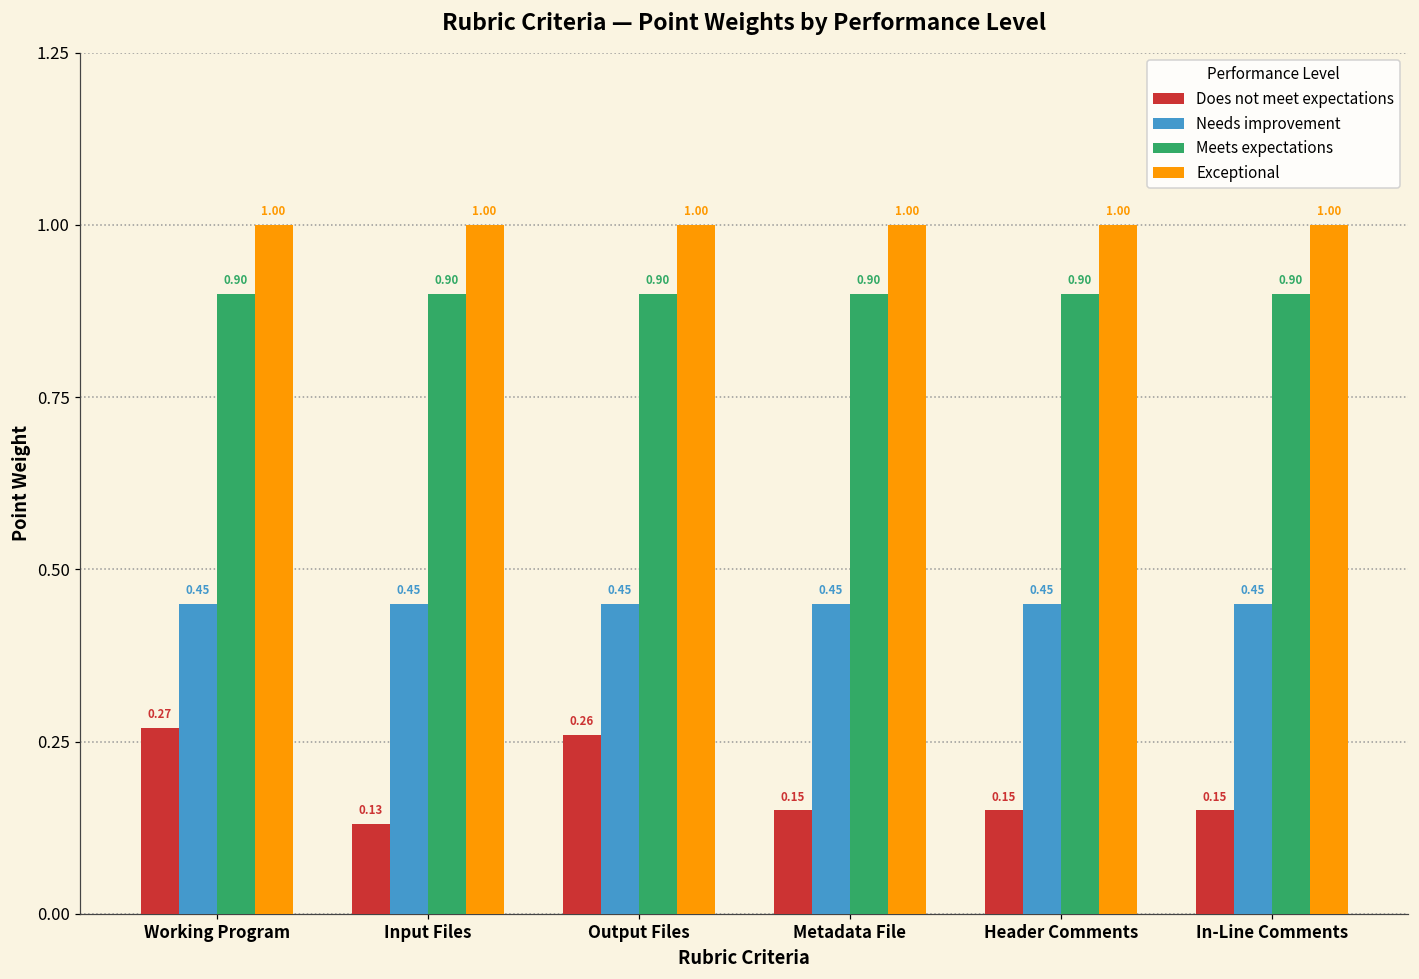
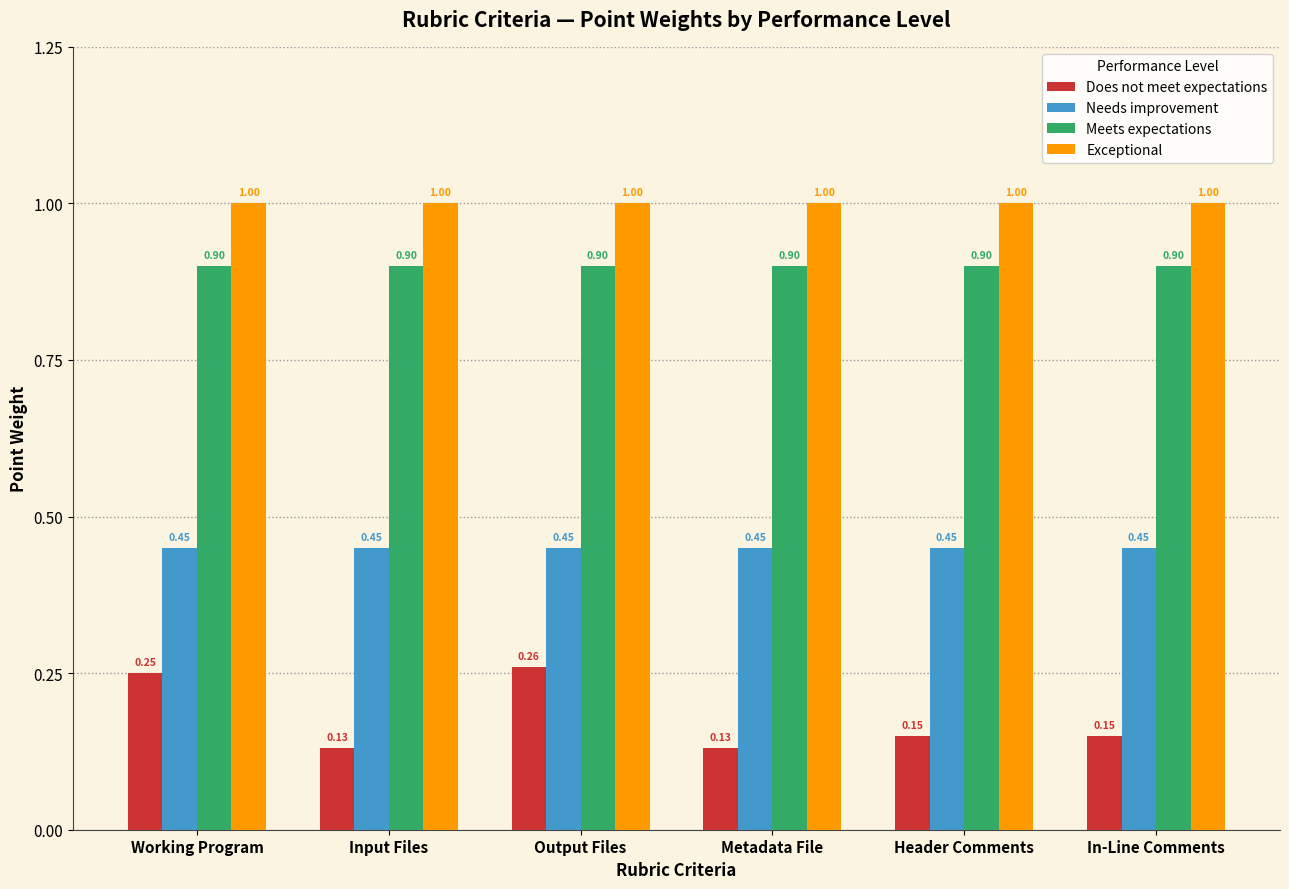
  {
    "Does not meet expectations": {
-     "Working Program": 0.27,
+     "Working Program": 0.25,
      "Input Files": 0.13,
      "Output Files": 0.26,
-     "Metadata File": 0.15,
+     "Metadata File": 0.13,
      "Header Comments": 0.15,
      "In-Line Comments": 0.15
    },
    "Needs improvement": {
      "Working Program": 0.45,
      "Input Files": 0.45,
      "Output Files": 0.45,
      "Metadata File": 0.45,
      "Header Comments": 0.45,
      "In-Line Comments": 0.45
    },
    "Meets expectations": {
      "Working Program": 0.90,
      "Input Files": 0.90,
      "Output Files": 0.90,
      "Metadata File": 0.90,
      "Header Comments": 0.90,
      "In-Line Comments": 0.90
    },
    "Exceptional": {
      "Working Program": 1.00,
      "Input Files": 1.00,
      "Output Files": 1.00,
      "Metadata File": 1.00,
      "Header Comments": 1.00,
      "In-Line Comments": 1.00
    }
  }
